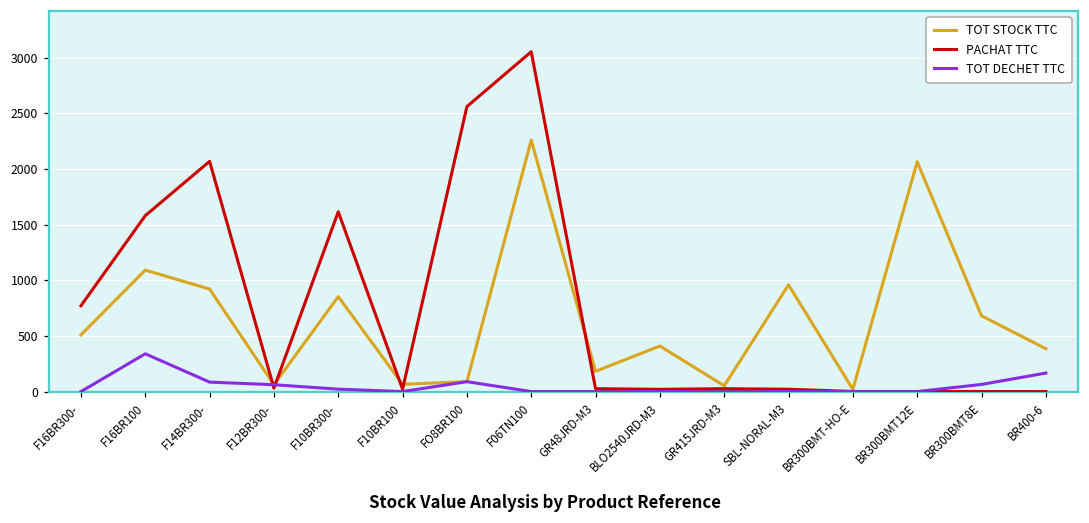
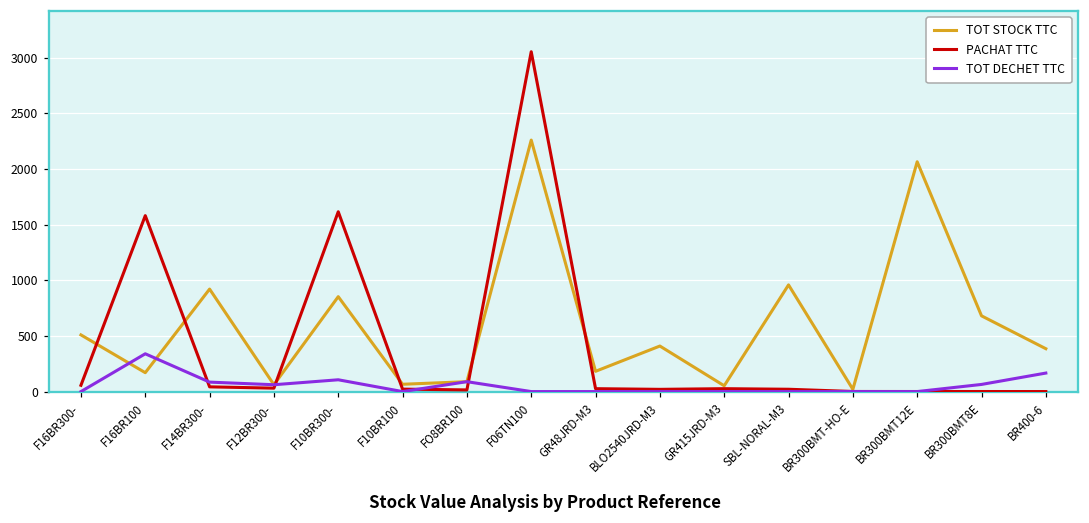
  {
    "TOT STOCK TTC": {
      "F16BR300-": 510,
-     "F16BR100": 1090,
+     "F16BR100": 170,
      "F14BR300-": 920,
      "F10BR300-": 850,
      "F10BR100": 70,
      "F06TN100": 2260,
      "GR48JRD-M3": 180,
      "BLO2540JRD-M3": 410,
      "GR415JRD-M3": 50,
      "SBL-NORAL-M3": 960,
      "BR300BMT12E": 2060,
      "BR300BMT8E": 680,
      "BR400-6": 390
    },
    "PACHAT TTC": {
-     "F16BR300-": 770,
+     "F16BR300-": 60,
      "F16BR100": 1580,
-     "F14BR300-": 2070,
+     "F14BR300-": 40,
      "F12BR300-": 30,
      "F10BR300-": 1620,
-     "FO8BR100": 2560,
+     "FO8BR100": 10,
      "F06TN100": 3050,
      "GR48JRD-M3": 30,
      "GR415JRD-M3": 30,
      "BR300BMT8E": 0,
      "BR400-6": 0
    },
    "TOT DECHET TTC": {
      "F16BR300-": 0,
      "F16BR100": 340,
      "F14BR300-": 80,
-     "F10BR300-": 20,
+     "F10BR300-": 110,
      "F06TN100": 0,
      "GR48JRD-M3": 0,
      "GR415JRD-M3": 0,
      "BR300BMT8E": 60,
      "BR400-6": 170
    }
  }
